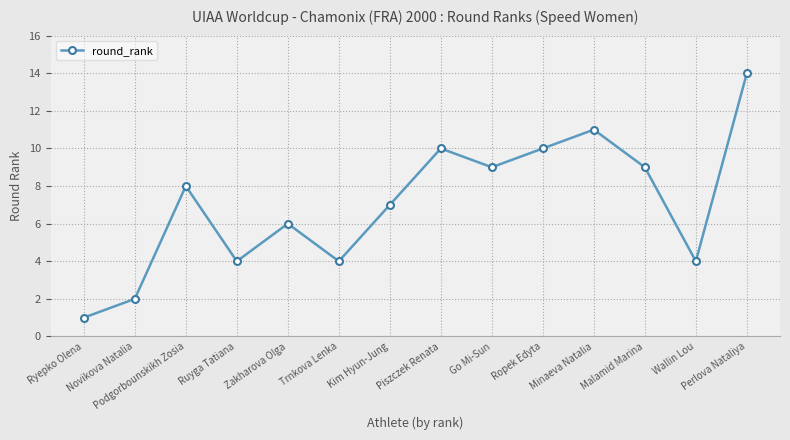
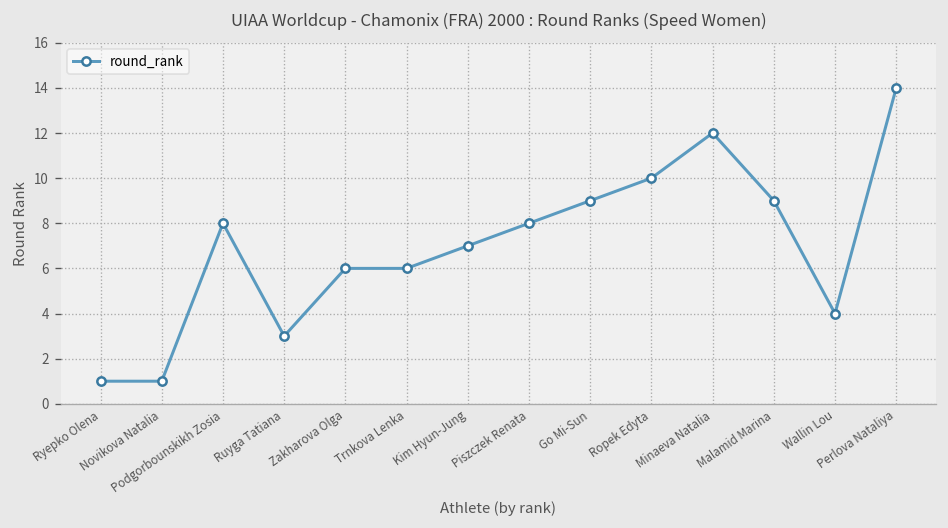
  {
    "Ryepko Olena": 1,
-   "Novikova Natalia": 2,
+   "Novikova Natalia": 1,
    "Podgorbounskikh Zosia": 8,
-   "Ruyga Tatiana": 4,
+   "Ruyga Tatiana": 3,
    "Zakharova Olga": 6,
-   "Trnkova Lenka": 4,
+   "Trnkova Lenka": 6,
    "Kim Hyun-Jung": 7,
-   "Piszczek Renata": 10,
+   "Piszczek Renata": 8,
    "Go Mi-Sun": 9,
    "Ropek Edyta": 10,
-   "Minaeva Natalia": 11,
+   "Minaeva Natalia": 12,
    "Malamid Marina": 9,
    "Wallin Lou": 4,
    "Perlova Nataliya": 14
  }
